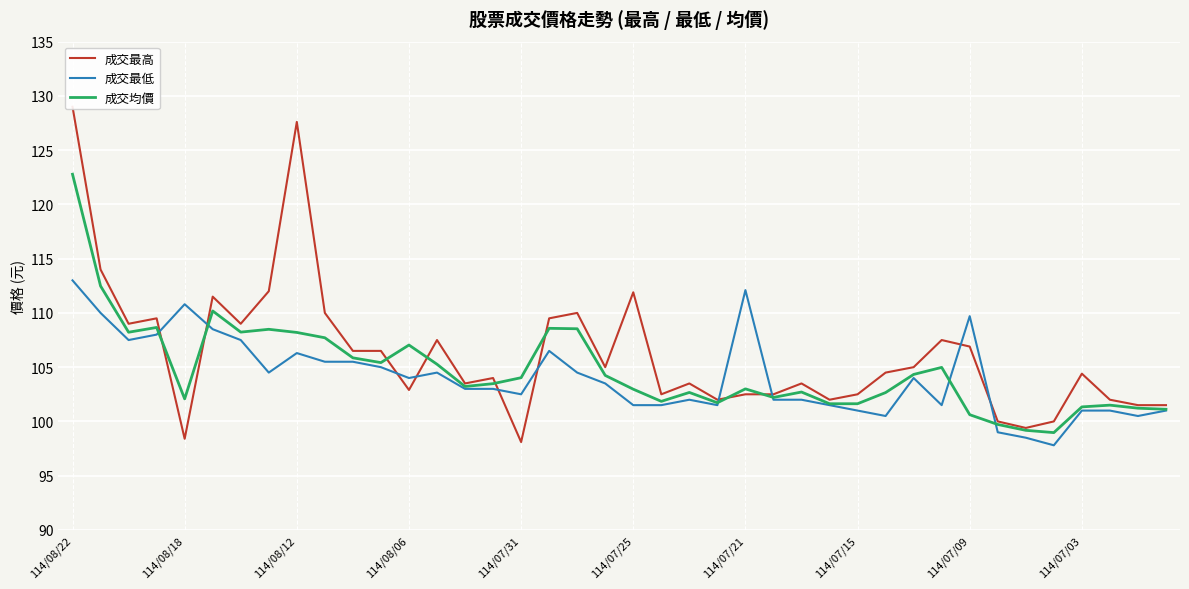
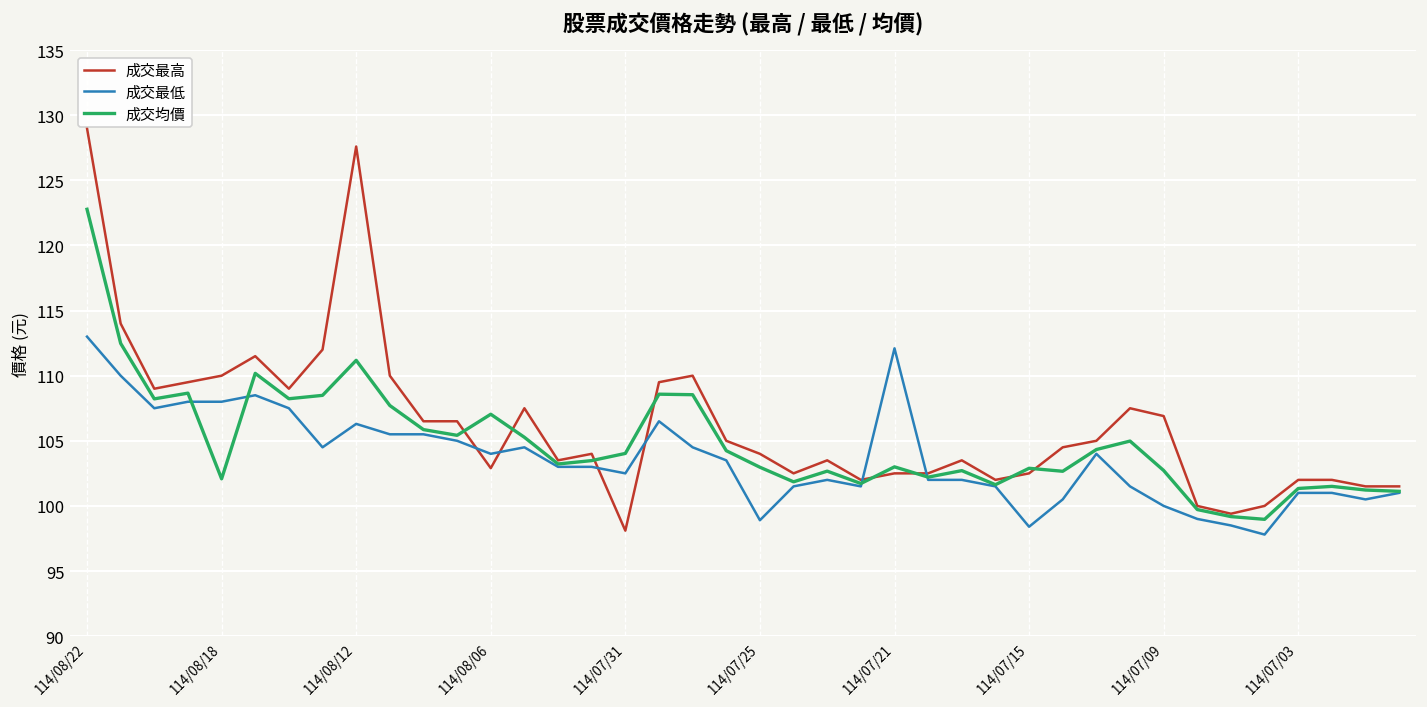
  {
    "成交最高": {
-     "114/08/18": 98.4,
+     "114/08/18": 110.0,
      "114/08/12": 127.6,
      "114/08/06": 102.9,
      "114/07/31": 98.1,
-     "114/07/25": 111.9,
+     "114/07/25": 104.0,
      "114/07/21": 102.5,
      "114/07/15": 102.5,
      "114/07/09": 106.9,
-     "114/07/03": 104.4
+     "114/07/03": 102.0
    },
    "成交最低": {
      "114/08/22": 113.0,
-     "114/08/18": 110.8,
+     "114/08/18": 108.0,
      "114/08/12": 106.3,
      "114/08/06": 104.0,
      "114/07/31": 102.5,
-     "114/07/25": 101.5,
+     "114/07/25": 98.9,
      "114/07/21": 112.1,
-     "114/07/15": 101.0,
-     "114/07/09": 109.7,
+     "114/07/15": 98.4,
+     "114/07/09": 100.0,
      "114/07/03": 101.0
    },
    "成交均價": {
      "114/08/22": 122.8,
      "114/08/18": 102.1,
-     "114/08/12": 108.2,
+     "114/08/12": 111.2,
      "114/08/06": 107.0,
      "114/07/31": 104.0,
      "114/07/25": 103.0,
      "114/07/21": 103.0,
-     "114/07/15": 101.6,
-     "114/07/09": 100.6,
+     "114/07/15": 102.9,
+     "114/07/09": 102.7,
      "114/07/03": 101.3
    }
  }
